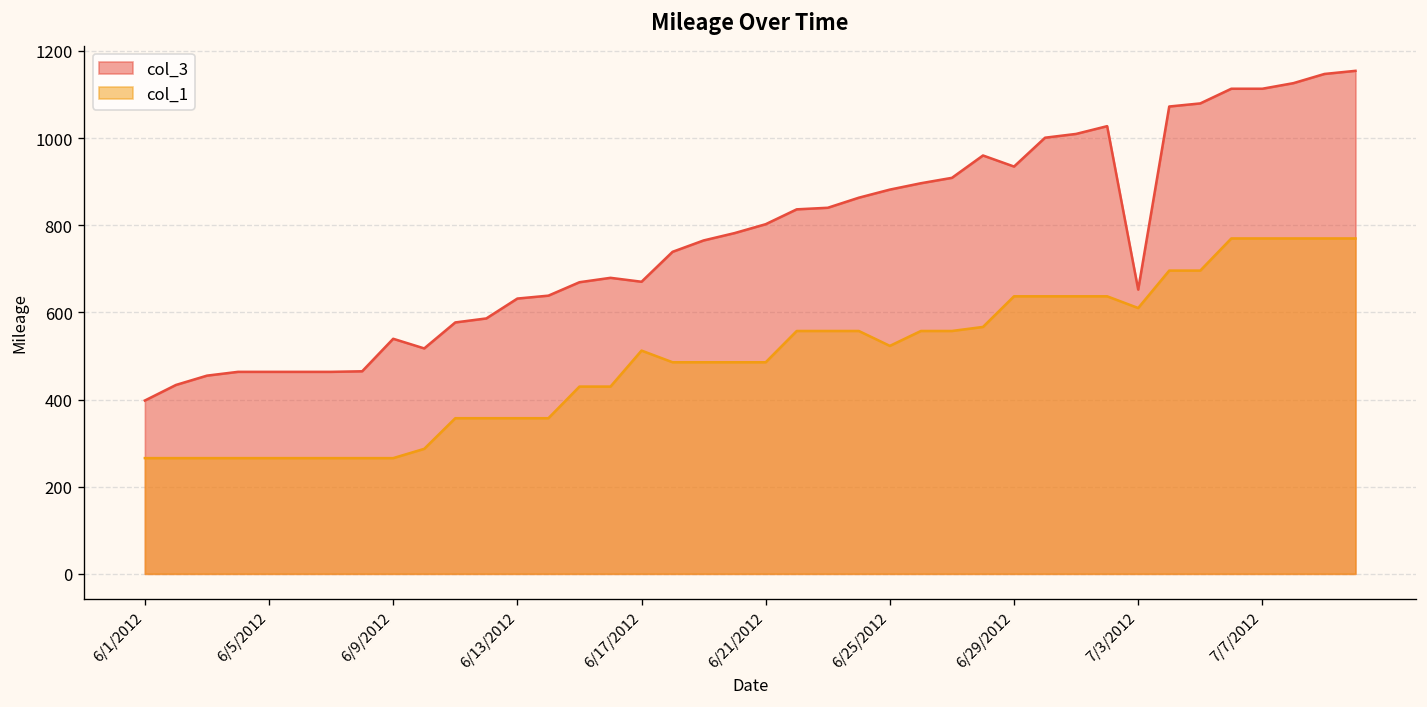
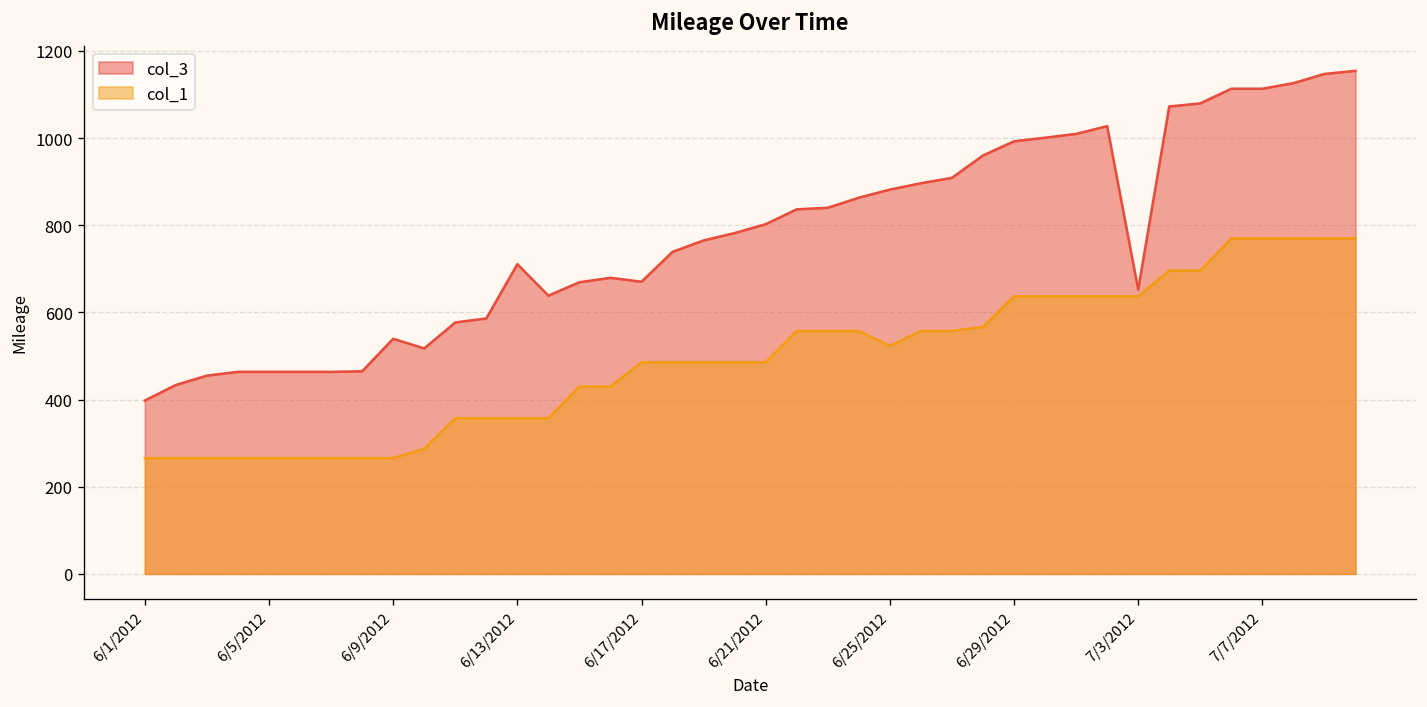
  {
    "col_3": {
      "6/1/2012": 400,
      "6/5/2012": 460,
      "6/9/2012": 540,
-     "6/13/2012": 630,
+     "6/13/2012": 710,
      "6/17/2012": 670,
      "6/21/2012": 800,
      "6/25/2012": 880,
-     "6/29/2012": 930,
+     "6/29/2012": 990,
      "7/3/2012": 650,
      "7/7/2012": 1110
    },
    "col_1": {
      "6/1/2012": 270,
      "6/5/2012": 270,
      "6/9/2012": 270,
      "6/13/2012": 360,
-     "6/17/2012": 510,
+     "6/17/2012": 490,
      "6/21/2012": 490,
      "6/25/2012": 520,
      "6/29/2012": 640,
-     "7/3/2012": 610,
+     "7/3/2012": 640,
      "7/7/2012": 770
    }
  }
